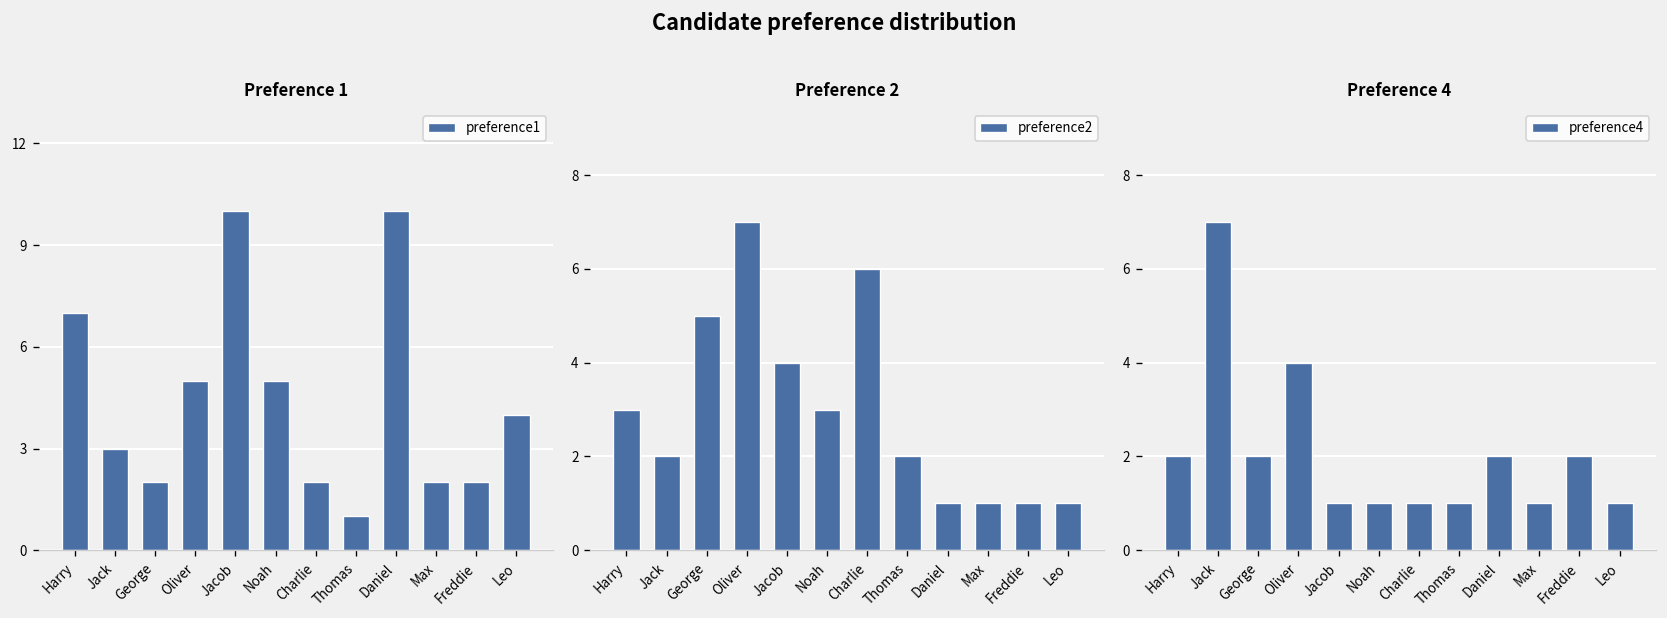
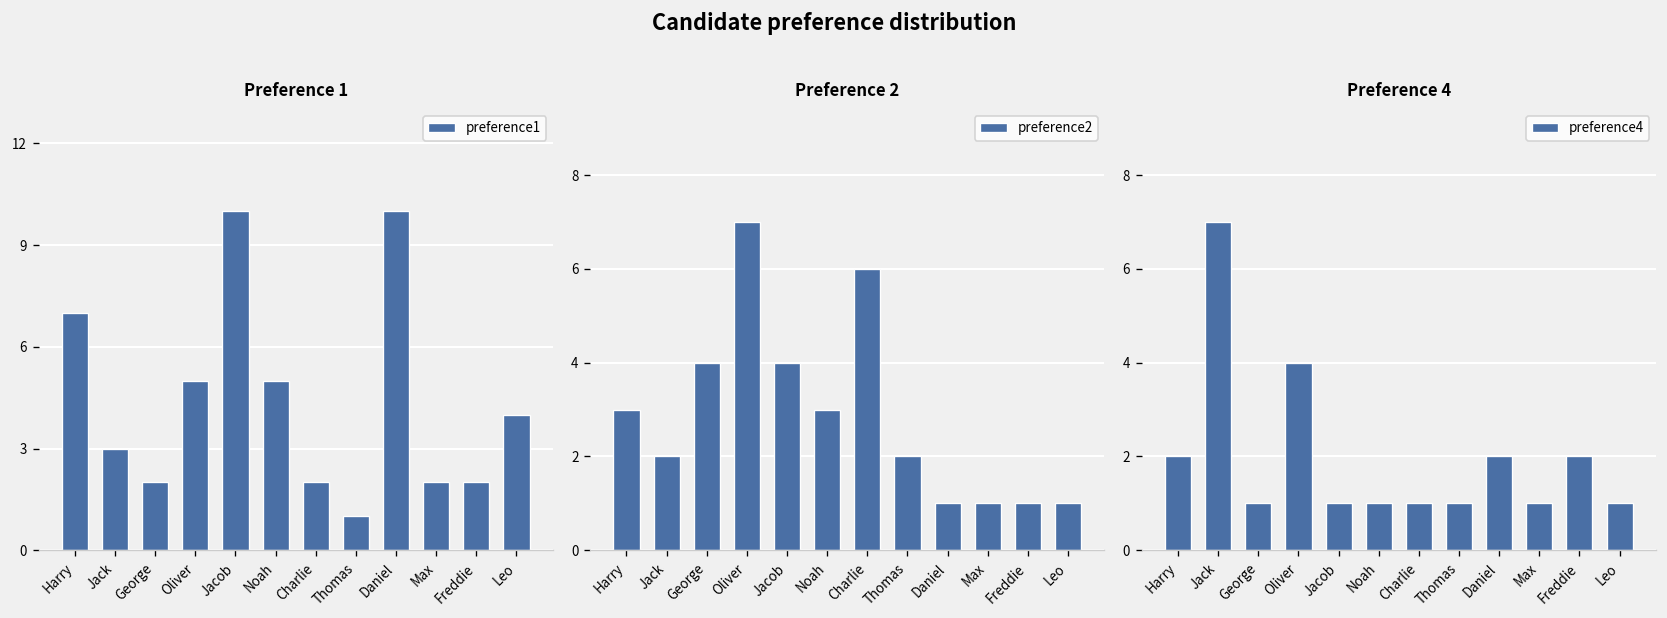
  {
    "Preference 1": {
      "Harry": 7.0,
      "Jack": 3.0,
      "George": 2.0,
      "Oliver": 5.0,
      "Jacob": 10.0,
      "Noah": 5.0,
      "Charlie": 2.0,
      "Thomas": 1.0,
      "Daniel": 10.0,
      "Max": 2.0,
      "Freddie": 2.0,
      "Leo": 4.0
    },
    "Preference 2": {
      "Harry": 3,
      "Jack": 2,
-     "George": 5,
+     "George": 4,
      "Oliver": 7,
      "Jacob": 4,
      "Noah": 3,
      "Charlie": 6,
      "Thomas": 2,
      "Daniel": 1,
      "Max": 1,
      "Freddie": 1,
      "Leo": 1
    },
    "Preference 4": {
      "Harry": 2,
      "Jack": 7,
-     "George": 2,
+     "George": 1,
      "Oliver": 4,
      "Jacob": 1,
      "Noah": 1,
      "Charlie": 1,
      "Thomas": 1,
      "Daniel": 2,
      "Max": 1,
      "Freddie": 2,
      "Leo": 1
    }
  }
